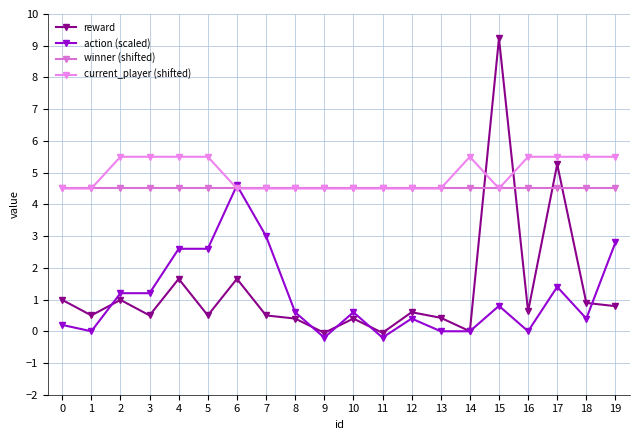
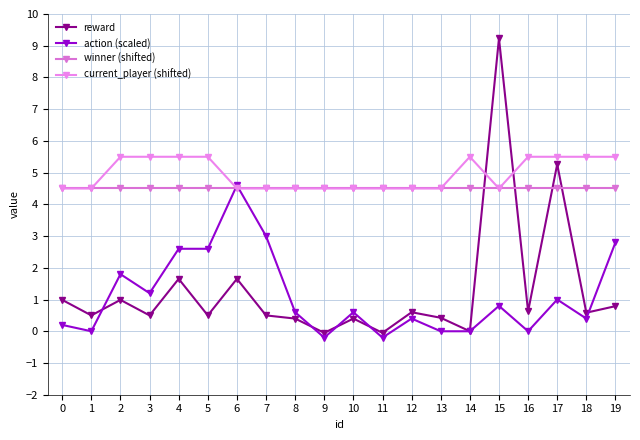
  {
    "reward": {
      "0": 1.0,
      "1": 0.5,
      "2": 1.0,
      "3": 0.5,
      "4": 1.7,
      "5": 0.5,
      "6": 1.7,
      "7": 0.5,
      "8": 0.4,
      "9": 0.0,
      "10": 0.4,
      "11": 0.0,
      "12": 0.6,
      "13": 0.4,
      "15": 9.2,
      "16": 0.6,
      "17": 5.3,
-     "18": 0.9,
+     "18": 0.6,
      "19": 0.8
    },
    "action (scaled)": {
      "0": 0.2,
      "1": 0.0,
-     "2": 1.2,
+     "2": 1.8,
      "3": 1.2,
      "4": 2.6,
      "5": 2.6,
      "6": 4.6,
      "7": 3.0,
      "8": 0.6,
      "9": -0.2,
      "10": 0.6,
      "11": -0.2,
      "12": 0.4,
      "13": 0.0,
      "15": 0.8,
      "16": 0.0,
-     "17": 1.4,
+     "17": 1.0,
      "18": 0.4,
      "19": 2.8
    }
  }
